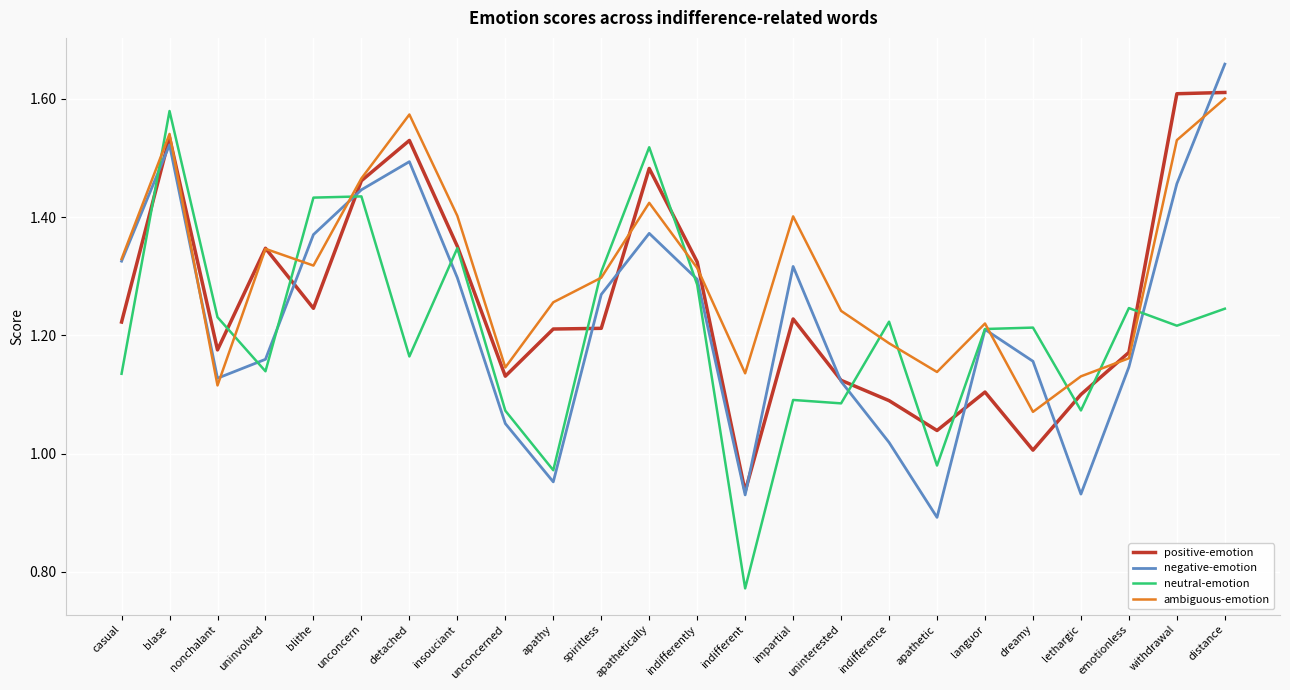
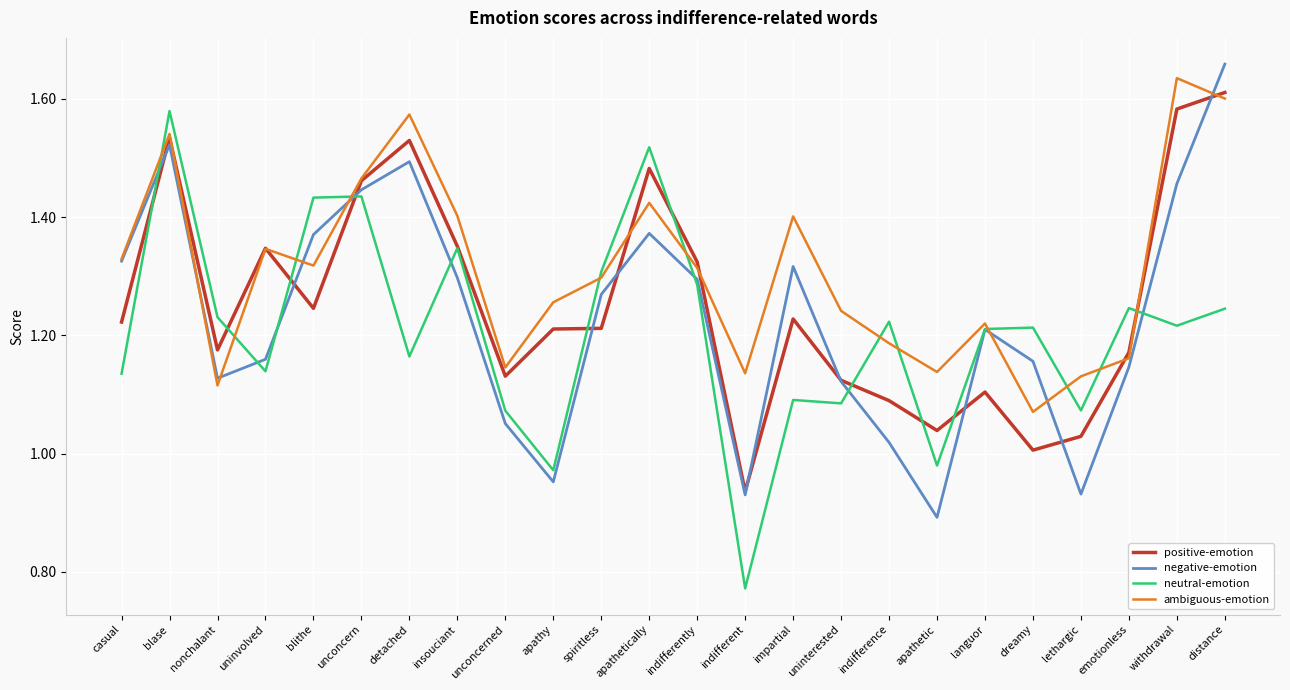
  {
    "positive-emotion": {
      "casual": 1.22,
      "blase": 1.53,
      "nonchalant": 1.18,
      "blithe": 1.25,
      "detached": 1.53,
      "unconcerned": 1.13,
      "apathy": 1.21,
      "spiritless": 1.21,
      "apathetically": 1.48,
      "indifferently": 1.32,
      "indifferent": 0.94,
      "impartial": 1.23,
      "indifference": 1.09,
      "apathetic": 1.04,
      "languor": 1.10,
      "dreamy": 1.01,
-     "lethargic": 1.10,
+     "lethargic": 1.03,
      "emotionless": 1.17,
-     "withdrawal": 1.61,
+     "withdrawal": 1.58,
      "distance": 1.61
    },
    "negative-emotion": {
      "blase": 1.52,
      "nonchalant": 1.13,
      "uninvolved": 1.16,
      "blithe": 1.37,
      "unconcern": 1.45,
      "detached": 1.49,
      "insouciant": 1.30,
      "unconcerned": 1.05,
      "apathy": 0.95,
      "spiritless": 1.27,
      "apathetically": 1.37,
      "indifferently": 1.29,
      "indifferent": 0.93,
      "impartial": 1.32,
      "indifference": 1.02,
      "apathetic": 0.89,
      "dreamy": 1.16,
      "lethargic": 0.93,
      "emotionless": 1.15,
      "withdrawal": 1.46,
      "distance": 1.66
    },
    "neutral-emotion": {
      "casual": 1.14,
      "blase": 1.58,
      "nonchalant": 1.23,
      "uninvolved": 1.14,
      "blithe": 1.43,
      "unconcern": 1.43,
      "detached": 1.16,
      "unconcerned": 1.07,
      "apathy": 0.97,
      "spiritless": 1.31,
      "apathetically": 1.52,
      "indifferently": 1.29,
      "indifferent": 0.77,
      "impartial": 1.09,
      "uninterested": 1.09,
      "indifference": 1.22,
      "apathetic": 0.98,
      "dreamy": 1.21,
      "lethargic": 1.07,
      "emotionless": 1.25,
      "withdrawal": 1.22,
      "distance": 1.25
    },
    "ambiguous-emotion": {
      "blase": 1.54,
      "nonchalant": 1.12,
      "blithe": 1.32,
      "detached": 1.57,
      "insouciant": 1.40,
      "unconcerned": 1.15,
      "apathy": 1.26,
      "spiritless": 1.30,
      "apathetically": 1.42,
      "indifferently": 1.31,
      "indifferent": 1.14,
      "impartial": 1.40,
      "uninterested": 1.24,
      "indifference": 1.19,
      "apathetic": 1.14,
      "languor": 1.22,
      "dreamy": 1.07,
      "lethargic": 1.13,
      "emotionless": 1.16,
-     "withdrawal": 1.53,
+     "withdrawal": 1.63,
      "distance": 1.60
    }
  }
